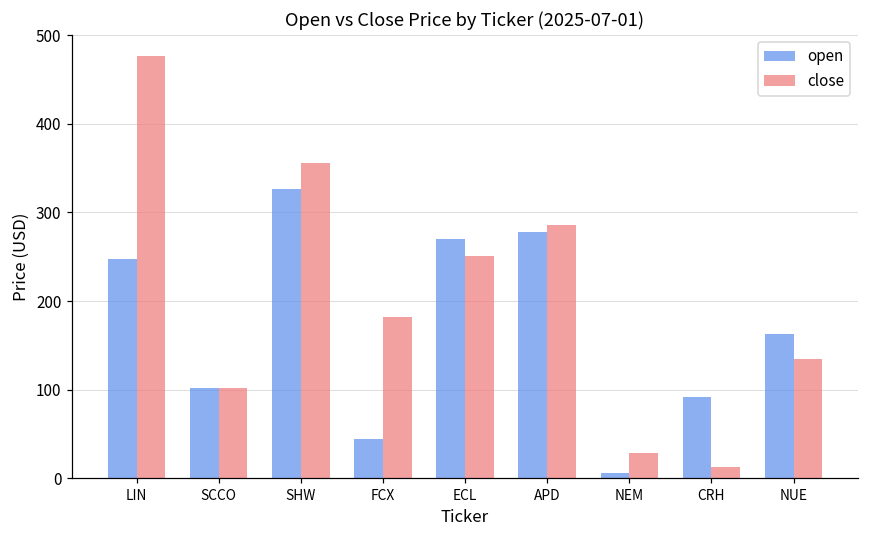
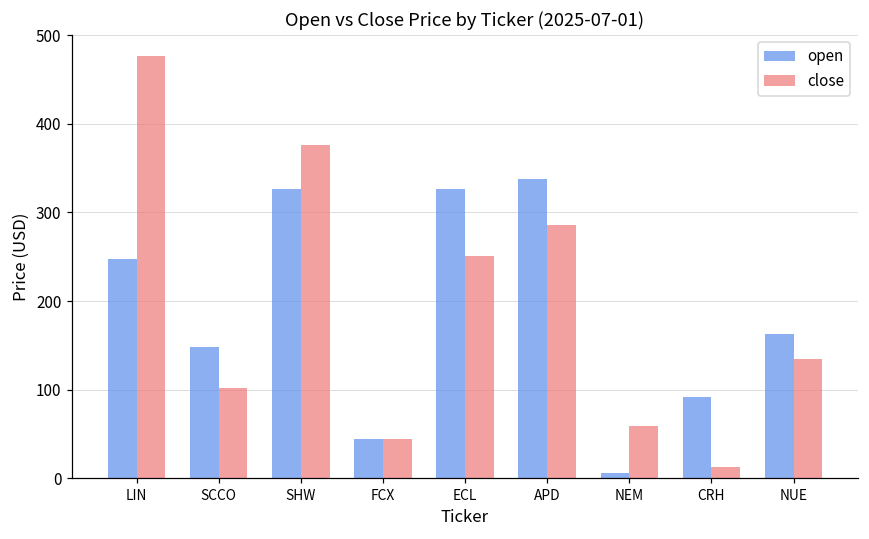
  {
    "open": {
      "LIN": 250,
-     "SCCO": 100,
+     "SCCO": 150,
      "SHW": 330,
      "FCX": 40,
-     "ECL": 270,
-     "APD": 280,
+     "ECL": 330,
+     "APD": 340,
      "NEM": 10,
      "CRH": 90,
      "NUE": 160
    },
    "close": {
      "LIN": 480,
      "SCCO": 100,
-     "SHW": 360,
-     "FCX": 180,
+     "SHW": 380,
+     "FCX": 40,
      "ECL": 250,
      "APD": 290,
-     "NEM": 30,
+     "NEM": 60,
      "CRH": 10,
      "NUE": 130
    }
  }
